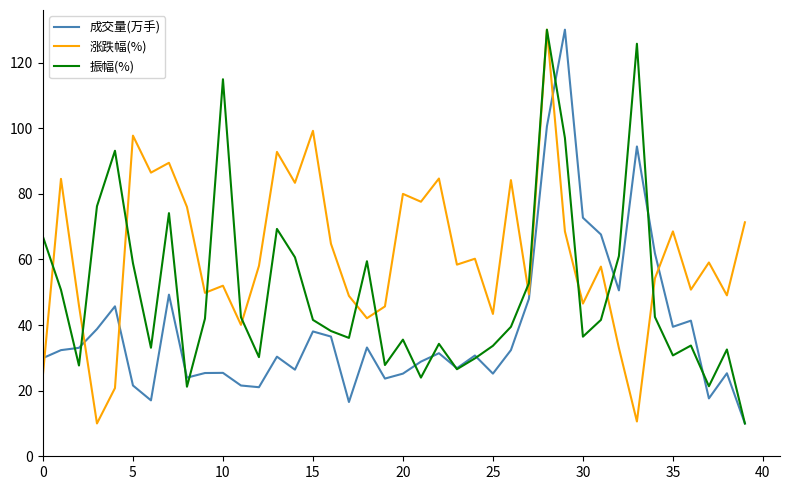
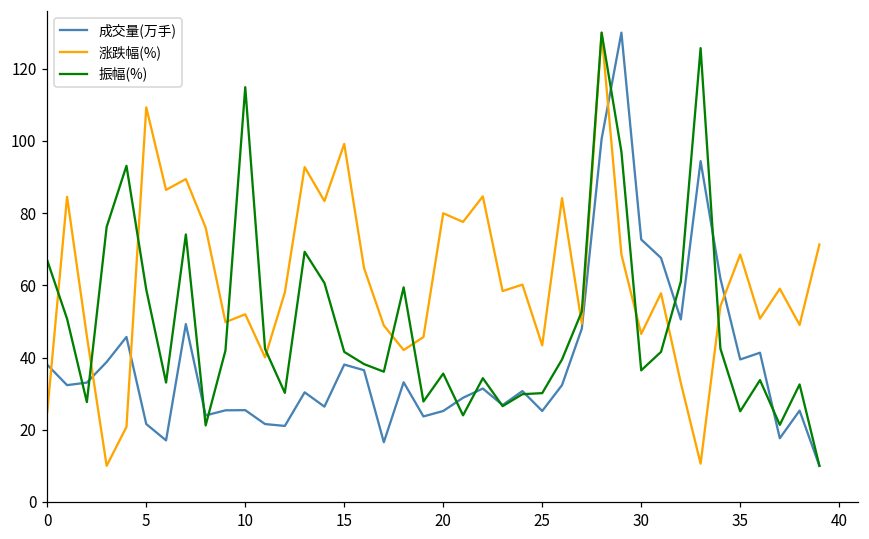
  {
    "成交量(万手)": {
-     "0": 30,
+     "0": 38,
      "5": 22,
      "10": 25,
      "15": 38,
      "20": 25,
      "25": 25,
      "30": 73,
      "35": 39
    },
    "涨跌幅(%)": {
      "0": 25,
-     "5": 98,
+     "5": 109,
      "10": 52,
      "15": 99,
      "20": 80,
      "25": 43,
      "30": 47,
      "35": 69
    },
    "振幅(%)": {
      "0": 67,
      "5": 59,
      "10": 115,
      "15": 42,
      "20": 36,
-     "25": 34,
+     "25": 30,
      "30": 36,
-     "35": 31
+     "35": 25
    }
  }
